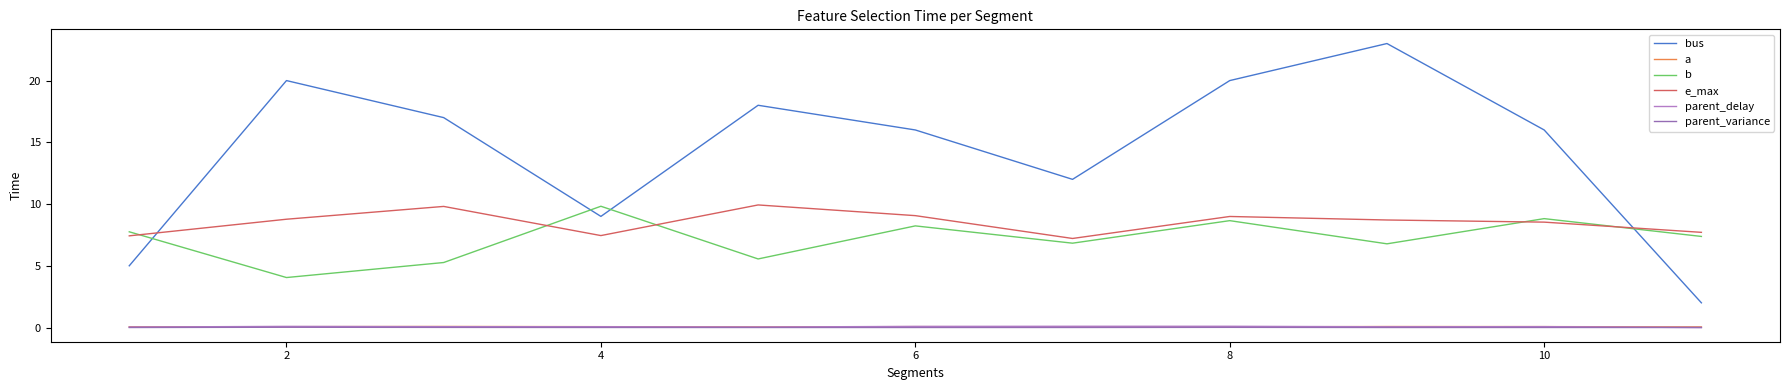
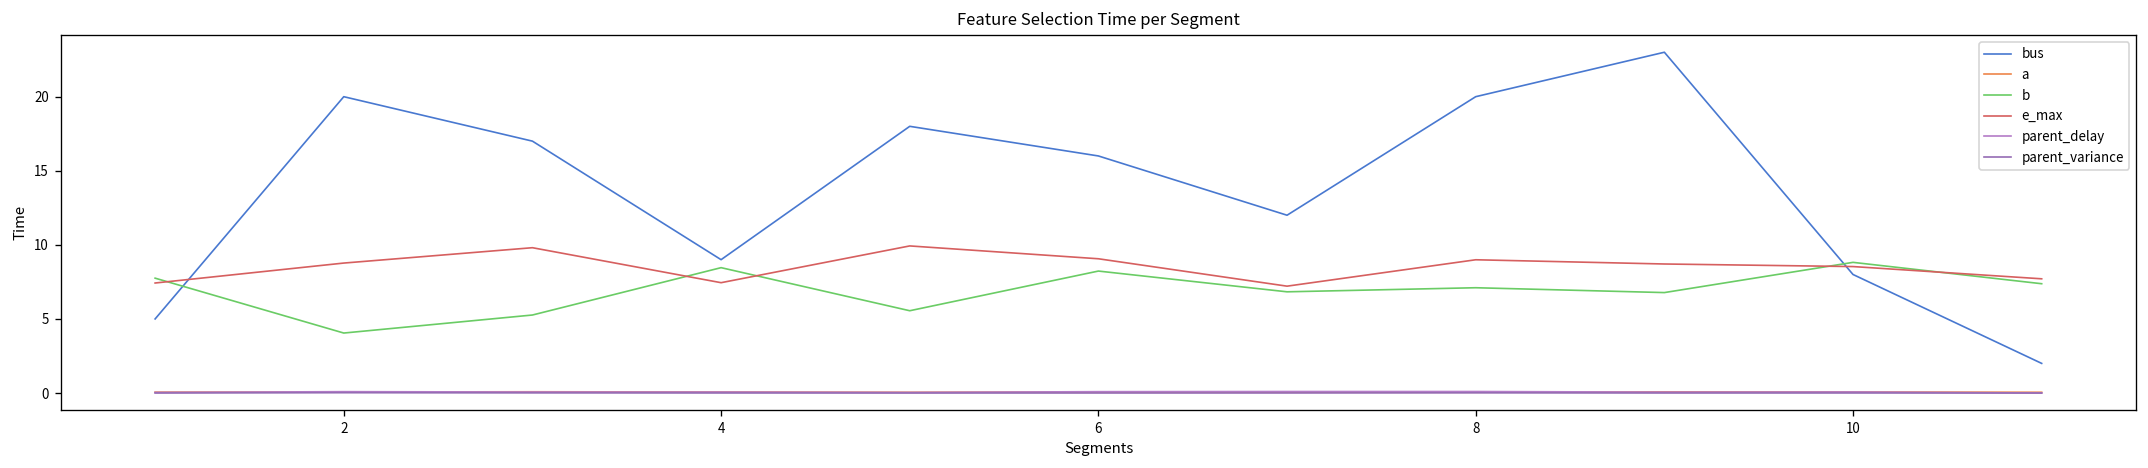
  {
    "bus": {
      "2": 20,
      "4": 9,
      "6": 16,
      "8": 20,
-     "10": 16
+     "10": 8
    },
    "b": {
      "2": 4.0,
-     "4": 9.8,
+     "4": 8.5,
      "6": 8.2,
-     "8": 8.7,
+     "8": 7.1,
      "10": 8.8
    }
  }
